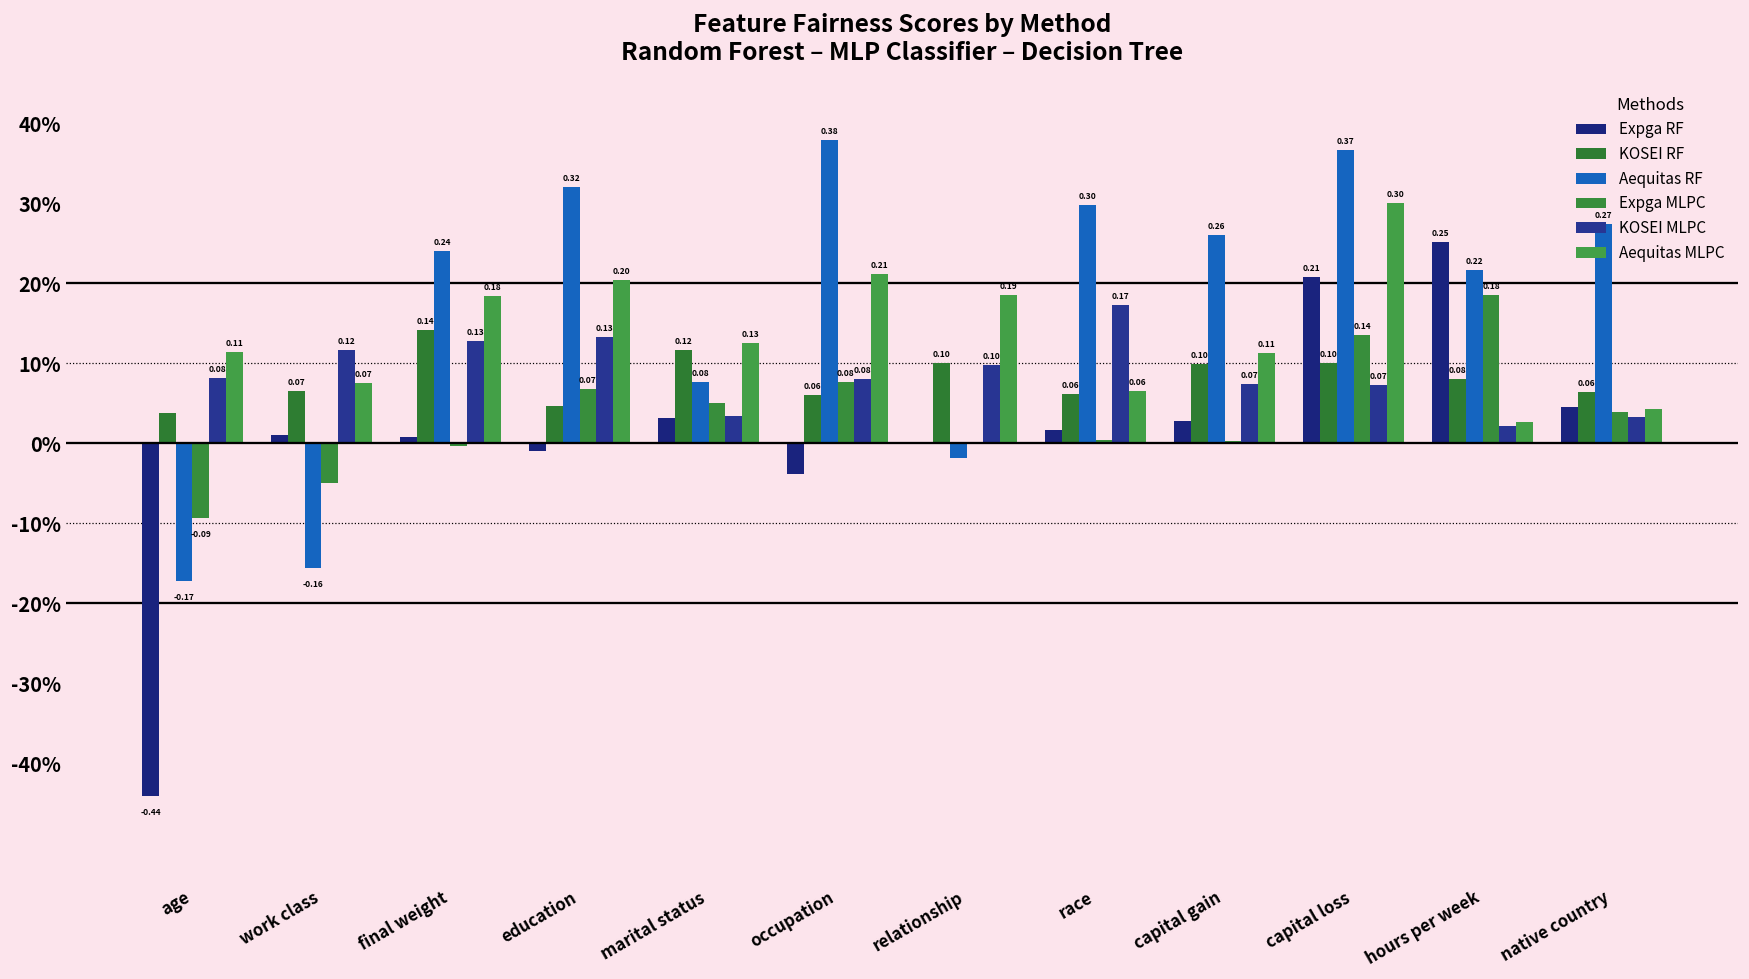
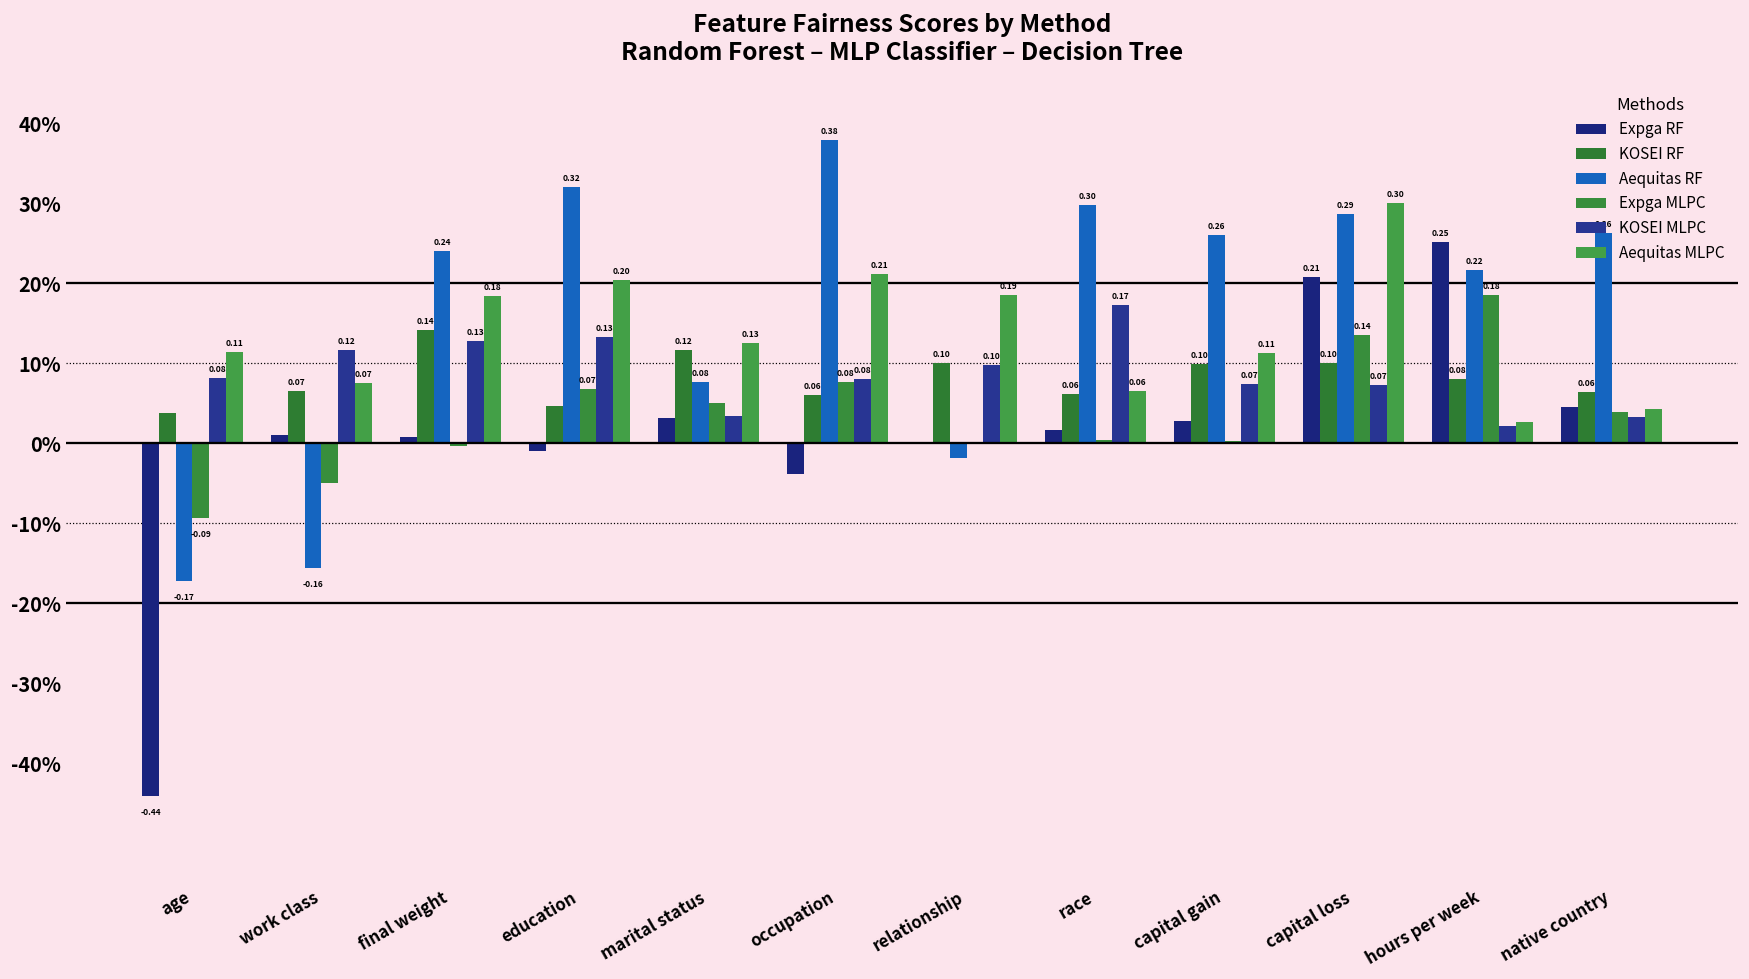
  {
    "Aequitas RF": {
      "age": -0.17,
      "work class": -0.16,
      "final weight": 0.24,
      "education": 0.32,
      "marital status": 0.08,
      "occupation": 0.38,
      "race": 0.30,
      "capital gain": 0.26,
-     "capital loss": 0.37,
+     "capital loss": 0.29,
      "hours per week": 0.22,
-     "native country": 0.27
+     "native country": 0.26
    }
  }
